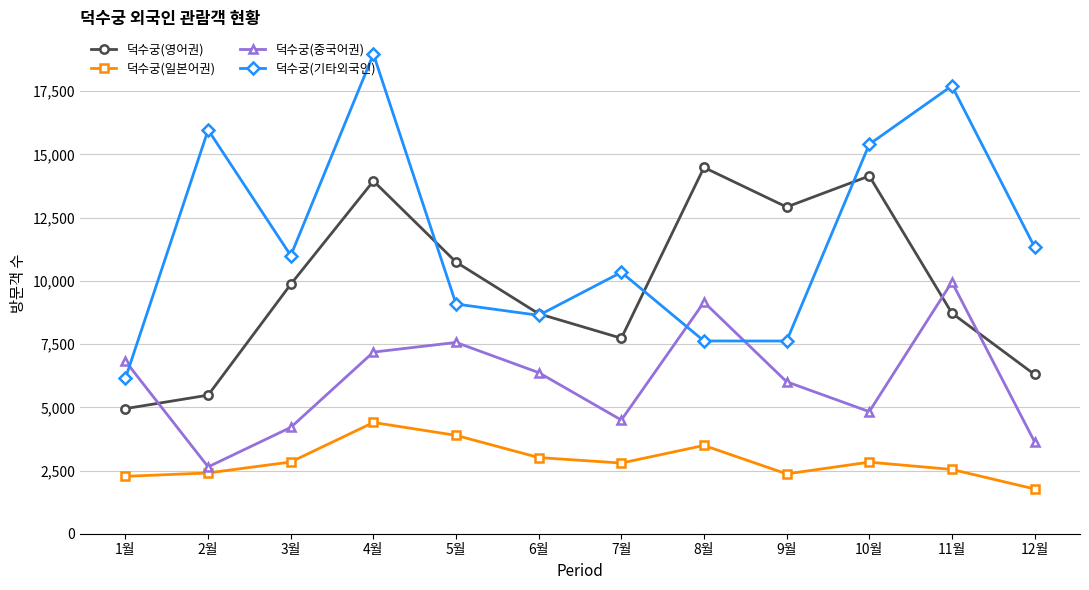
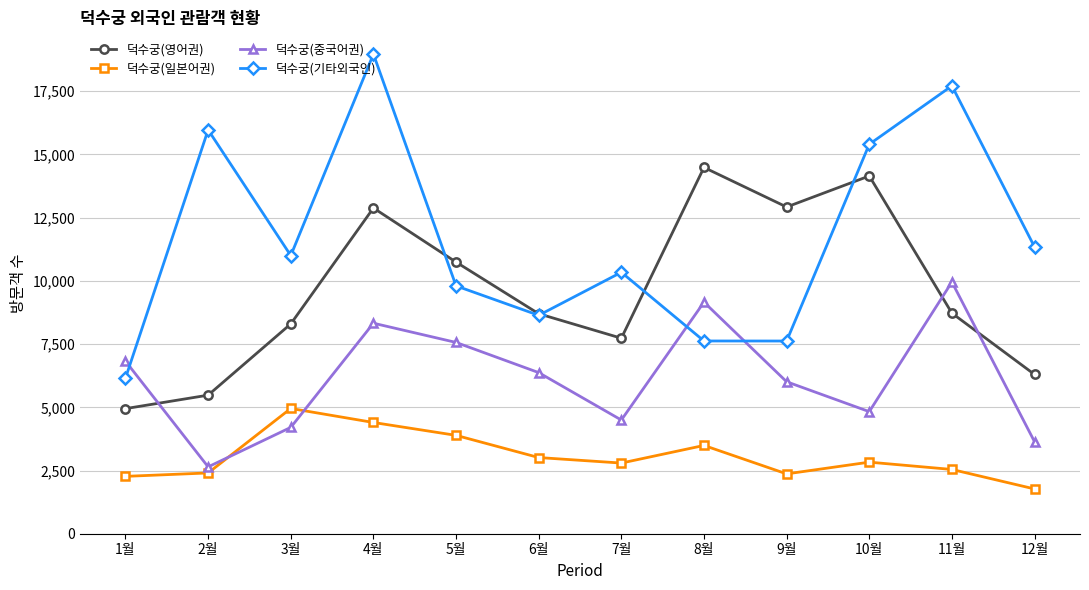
  {
    "덕수궁(영어권)": {
      "1월": "4,900",
      "2월": "5,500",
-     "3월": "9,900",
-     "4월": "14,000",
+     "3월": "8,300",
+     "4월": "12,900",
      "5월": "10,700",
      "7월": "7,700",
      "8월": "14,500",
      "9월": "12,900",
      "10월": "14,200",
      "11월": "8,700",
      "12월": "6,300"
    },
    "덕수궁(일본어권)": {
      "1월": "2,300",
      "2월": "2,400",
-     "3월": "2,800",
+     "3월": "5,000",
      "4월": "4,400",
      "5월": "3,900",
      "6월": "3,000",
      "7월": "2,800",
      "8월": "3,500",
      "9월": "2,400",
      "10월": "2,800",
      "11월": "2,500",
      "12월": "1,800"
    },
    "덕수궁(중국어권)": {
      "1월": "6,800",
      "2월": "2,600",
      "3월": "4,200",
-     "4월": "7,200",
+     "4월": "8,300",
      "5월": "7,600",
      "6월": "6,400",
      "7월": "4,500",
      "8월": "9,200",
      "9월": "6,000",
      "10월": "4,800",
      "11월": "10,000",
      "12월": "3,600"
    },
    "덕수궁(기타외국인)": {
      "1월": "6,200",
      "2월": "16,000",
      "3월": "11,000",
      "4월": "19,000",
-     "5월": "9,100",
+     "5월": "9,800",
      "7월": "10,300",
      "8월": "7,600",
      "9월": "7,600",
      "10월": "15,400",
      "11월": "17,700",
      "12월": "11,300"
    }
  }
